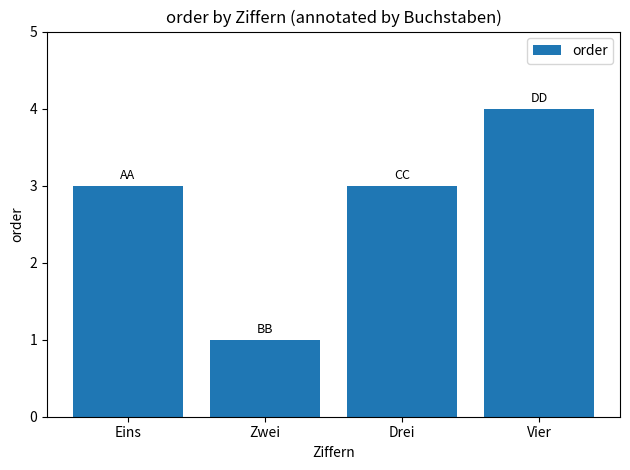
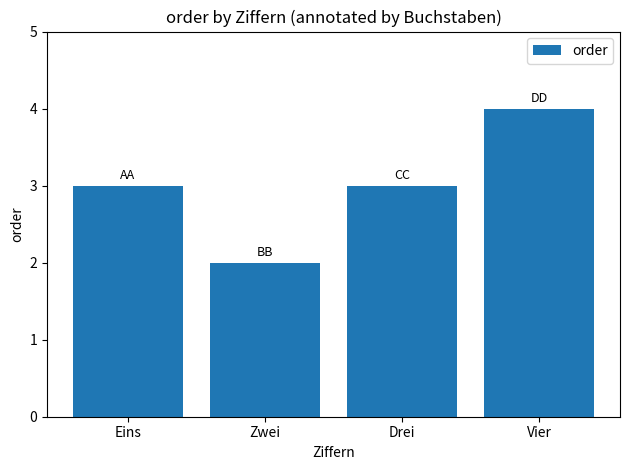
  {
    "Eins": 3,
-   "Zwei": 1,
+   "Zwei": 2,
    "Drei": 3,
    "Vier": 4
  }
